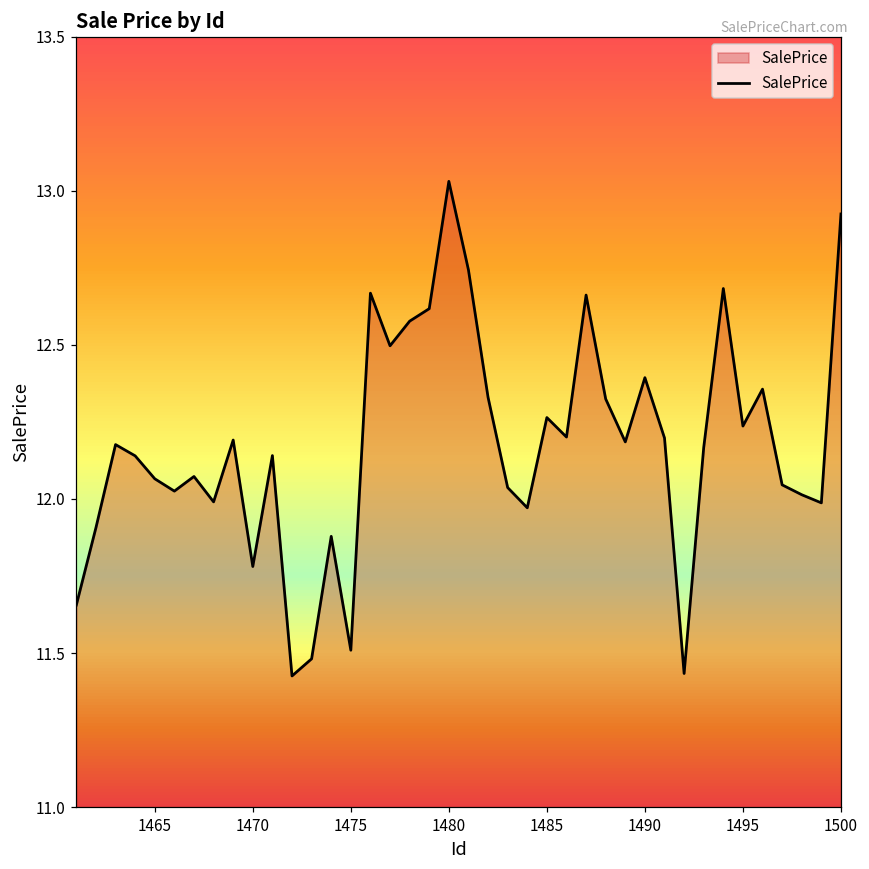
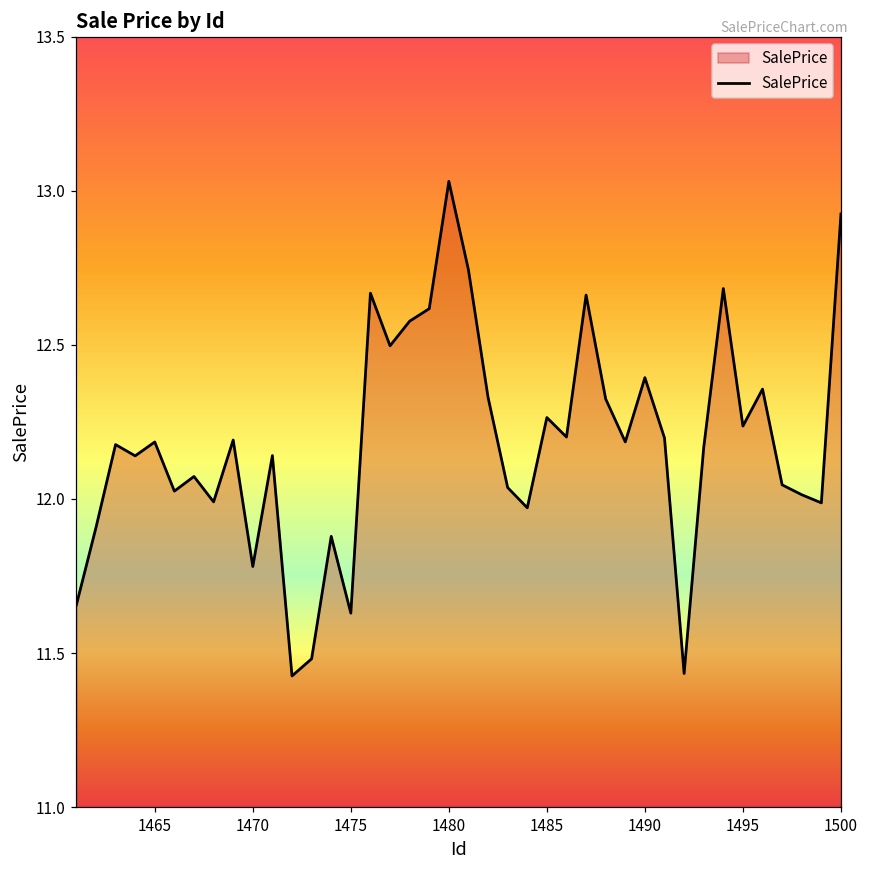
  {
-   "1465": 12.07,
+   "1465": 12.18,
    "1470": 11.78,
-   "1475": 11.51,
+   "1475": 11.63,
    "1480": 13.03,
    "1485": 12.26,
    "1490": 12.39,
    "1495": 12.24,
    "1500": 12.92
  }
